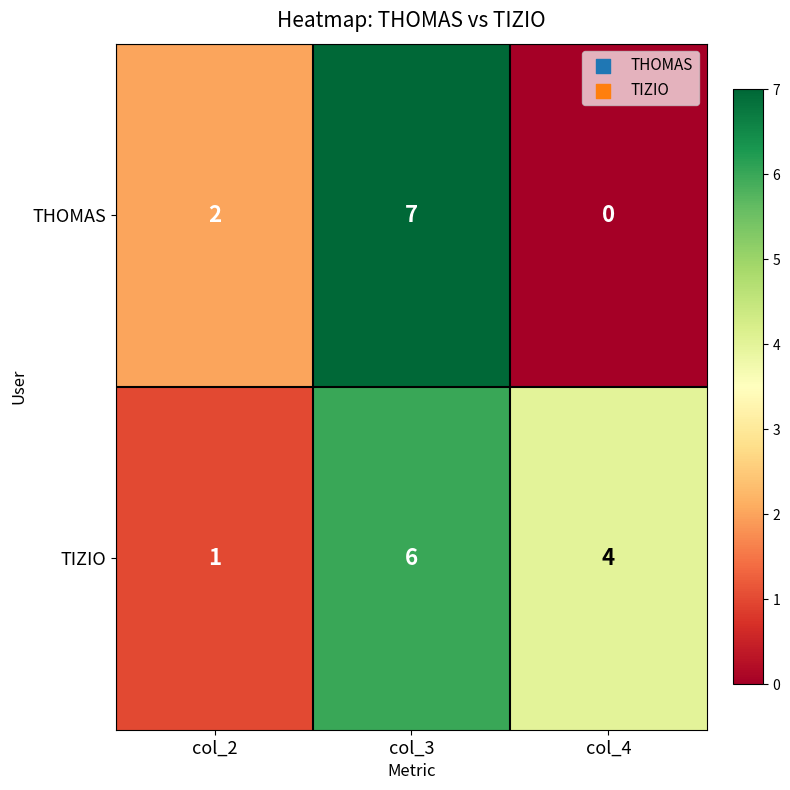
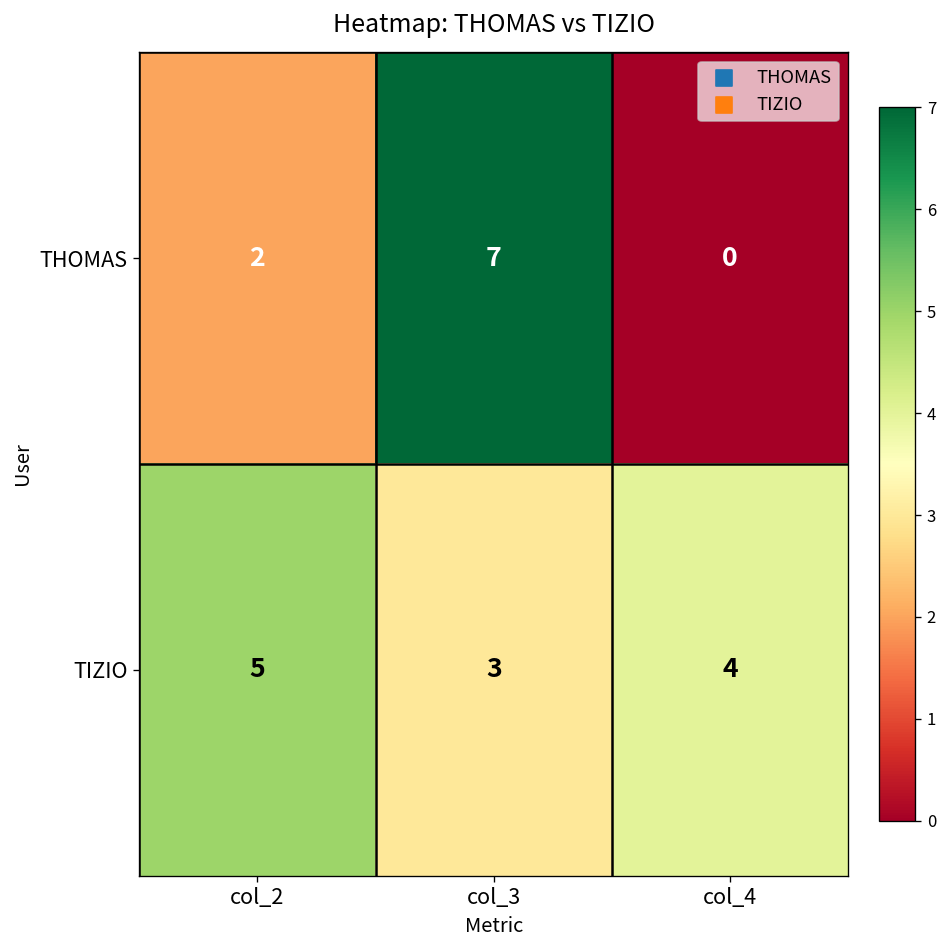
  {
    "THOMAS": {
      "col_2": 2,
      "col_3": 7,
      "col_4": 0
    },
    "TIZIO": {
-     "col_2": 1,
-     "col_3": 6,
+     "col_2": 5,
+     "col_3": 3,
      "col_4": 4
    }
  }
